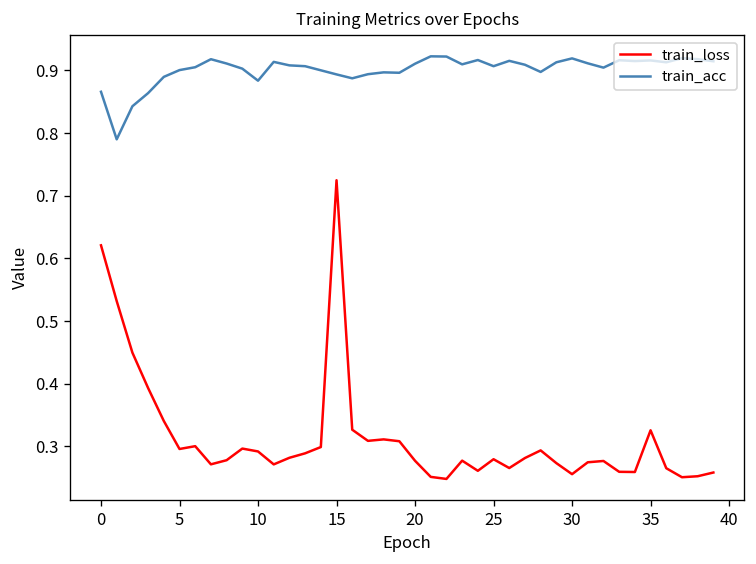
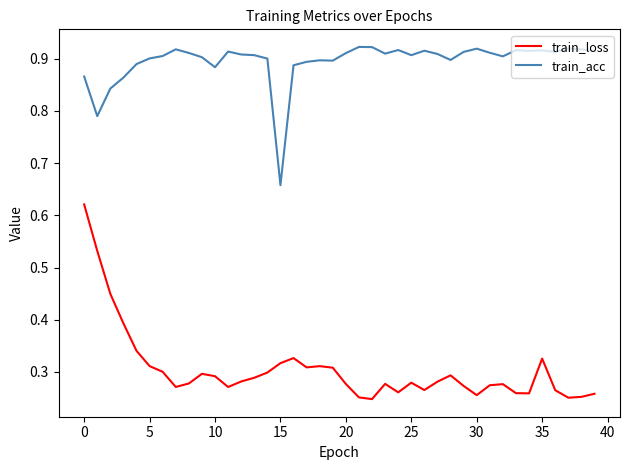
  {
    "train_loss": {
      "0": 0.62,
-     "5": 0.30,
+     "5": 0.31,
      "10": 0.29,
-     "15": 0.72,
+     "15": 0.32,
      "20": 0.28,
      "25": 0.28,
      "30": 0.26,
      "35": 0.33
    },
    "train_acc": {
      "0": 0.87,
      "5": 0.90,
      "10": 0.88,
-     "15": 0.89,
+     "15": 0.66,
      "20": 0.91,
      "25": 0.91,
      "30": 0.92
    }
  }
